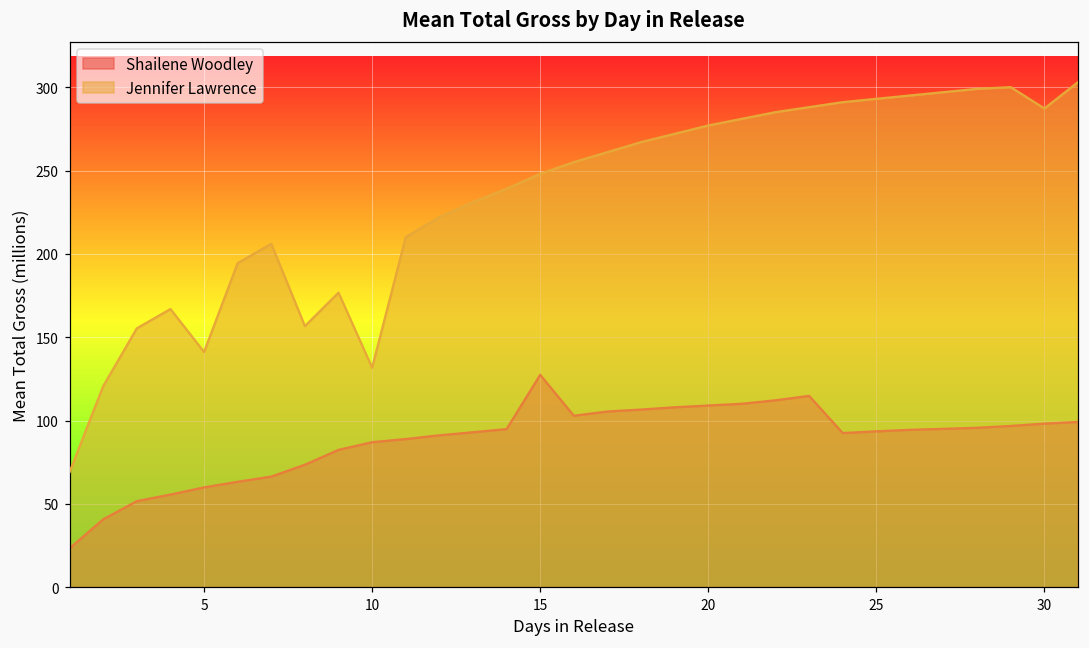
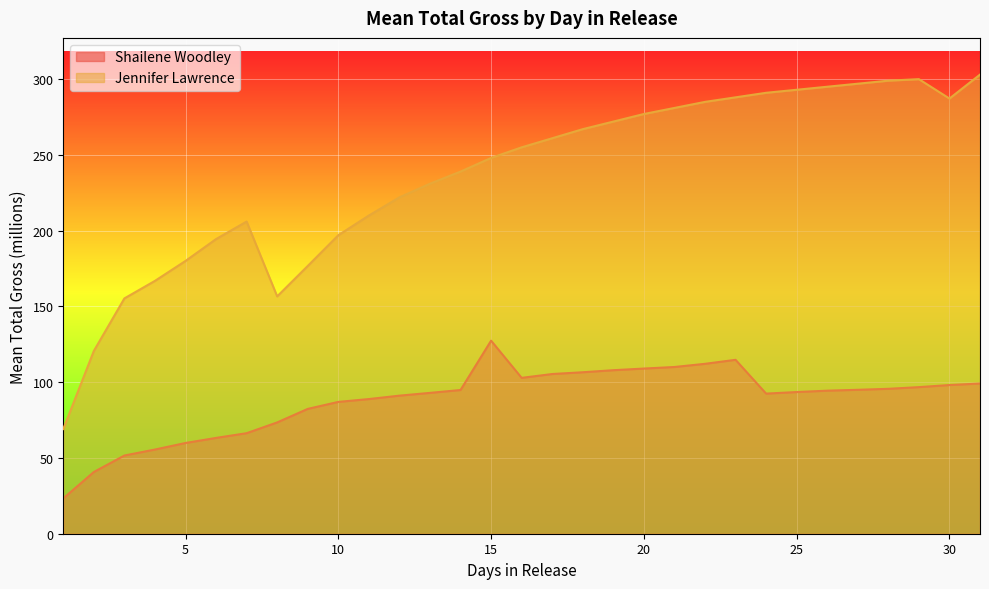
  {
    "Shailene Woodley": {
      "5": 60,
      "10": 87,
      "15": 127,
      "20": 109,
      "25": 94,
      "30": 98
    },
    "Jennifer Lawrence": {
-     "5": 141,
-     "10": 132,
+     "5": 180,
+     "10": 197,
      "15": 248,
      "20": 277,
      "25": 293,
      "30": 287
    }
  }
